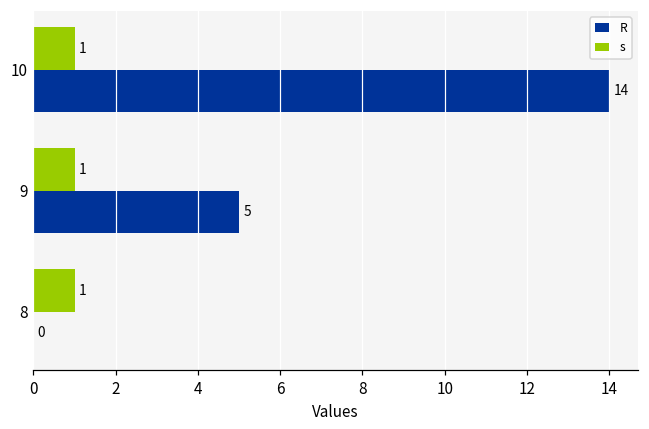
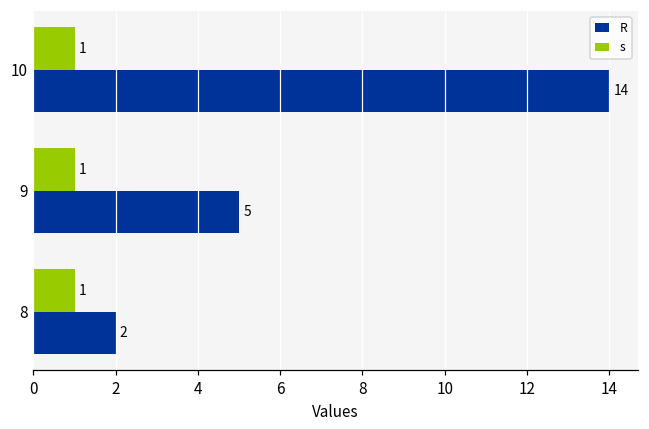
  {
    "R": {
      "10": 14,
      "9": 5,
-     "8": 0
+     "8": 2
    },
    "s": {
      "10": 1,
      "9": 1,
      "8": 1
    }
  }
